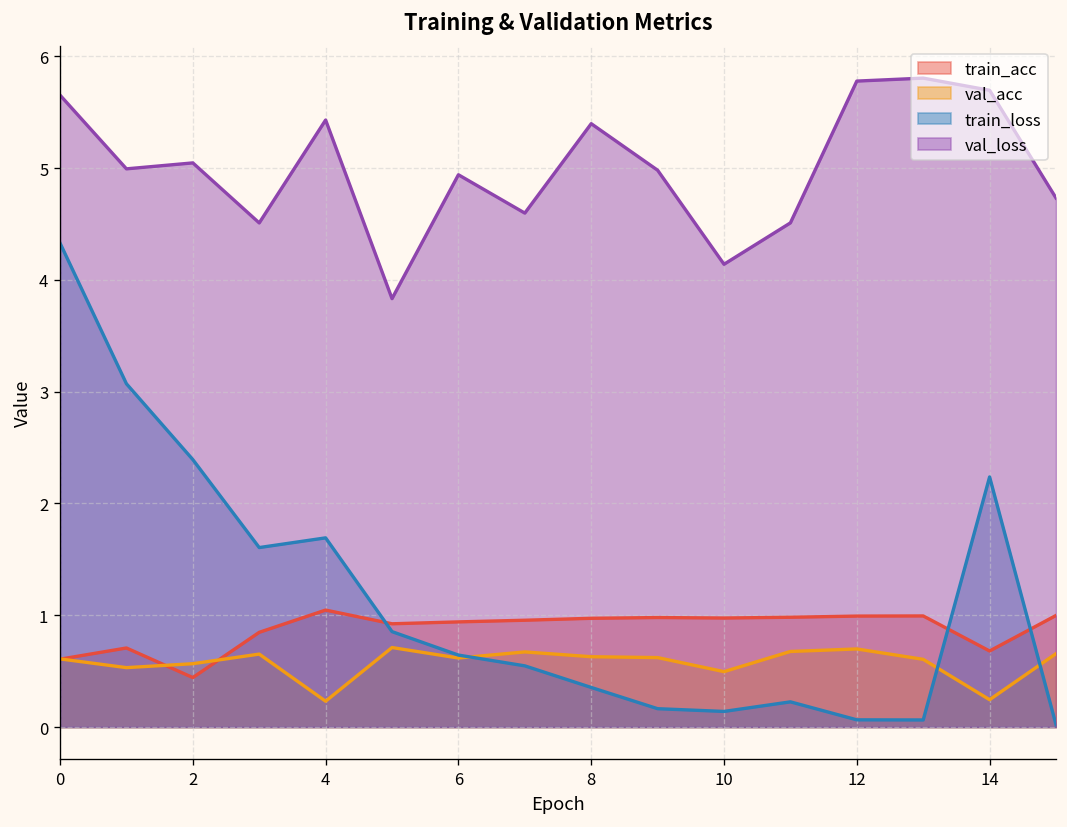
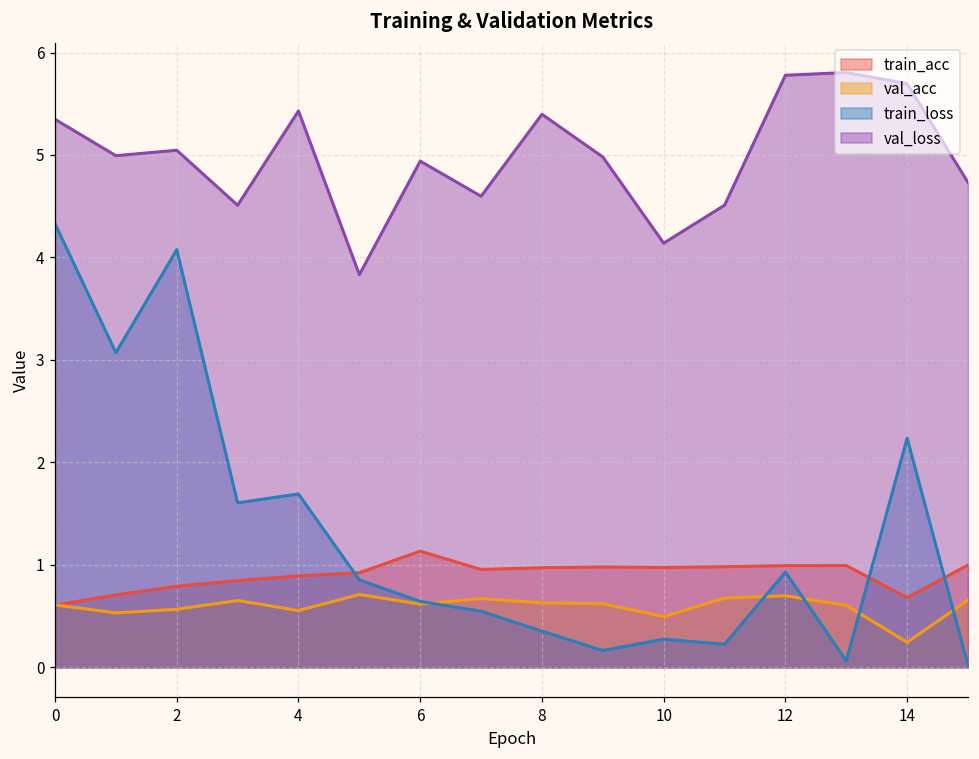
  {
    "train_acc": {
-     "2": 0.4,
-     "4": 1.0,
-     "6": 0.9,
+     "2": 0.8,
+     "4": 0.9,
+     "6": 1.1,
      "8": 1.0,
      "10": 1.0,
      "12": 1.0,
      "14": 0.7
    },
    "val_acc": {
      "2": 0.6,
-     "4": 0.2,
+     "4": 0.6,
      "8": 0.6,
      "10": 0.5,
      "12": 0.7,
      "14": 0.2
    },
    "train_loss": {
      "0": 4.3,
-     "2": 2.4,
+     "2": 4.1,
      "4": 1.7,
      "8": 0.4,
-     "10": 0.1,
-     "12": 0.1,
+     "10": 0.3,
+     "12": 0.9,
      "14": 2.2
    },
    "val_loss": {
-     "0": 5.7,
+     "0": 5.3,
      "2": 5.0,
      "4": 5.4,
      "6": 4.9,
      "8": 5.4,
      "10": 4.1,
      "12": 5.8
    }
  }
